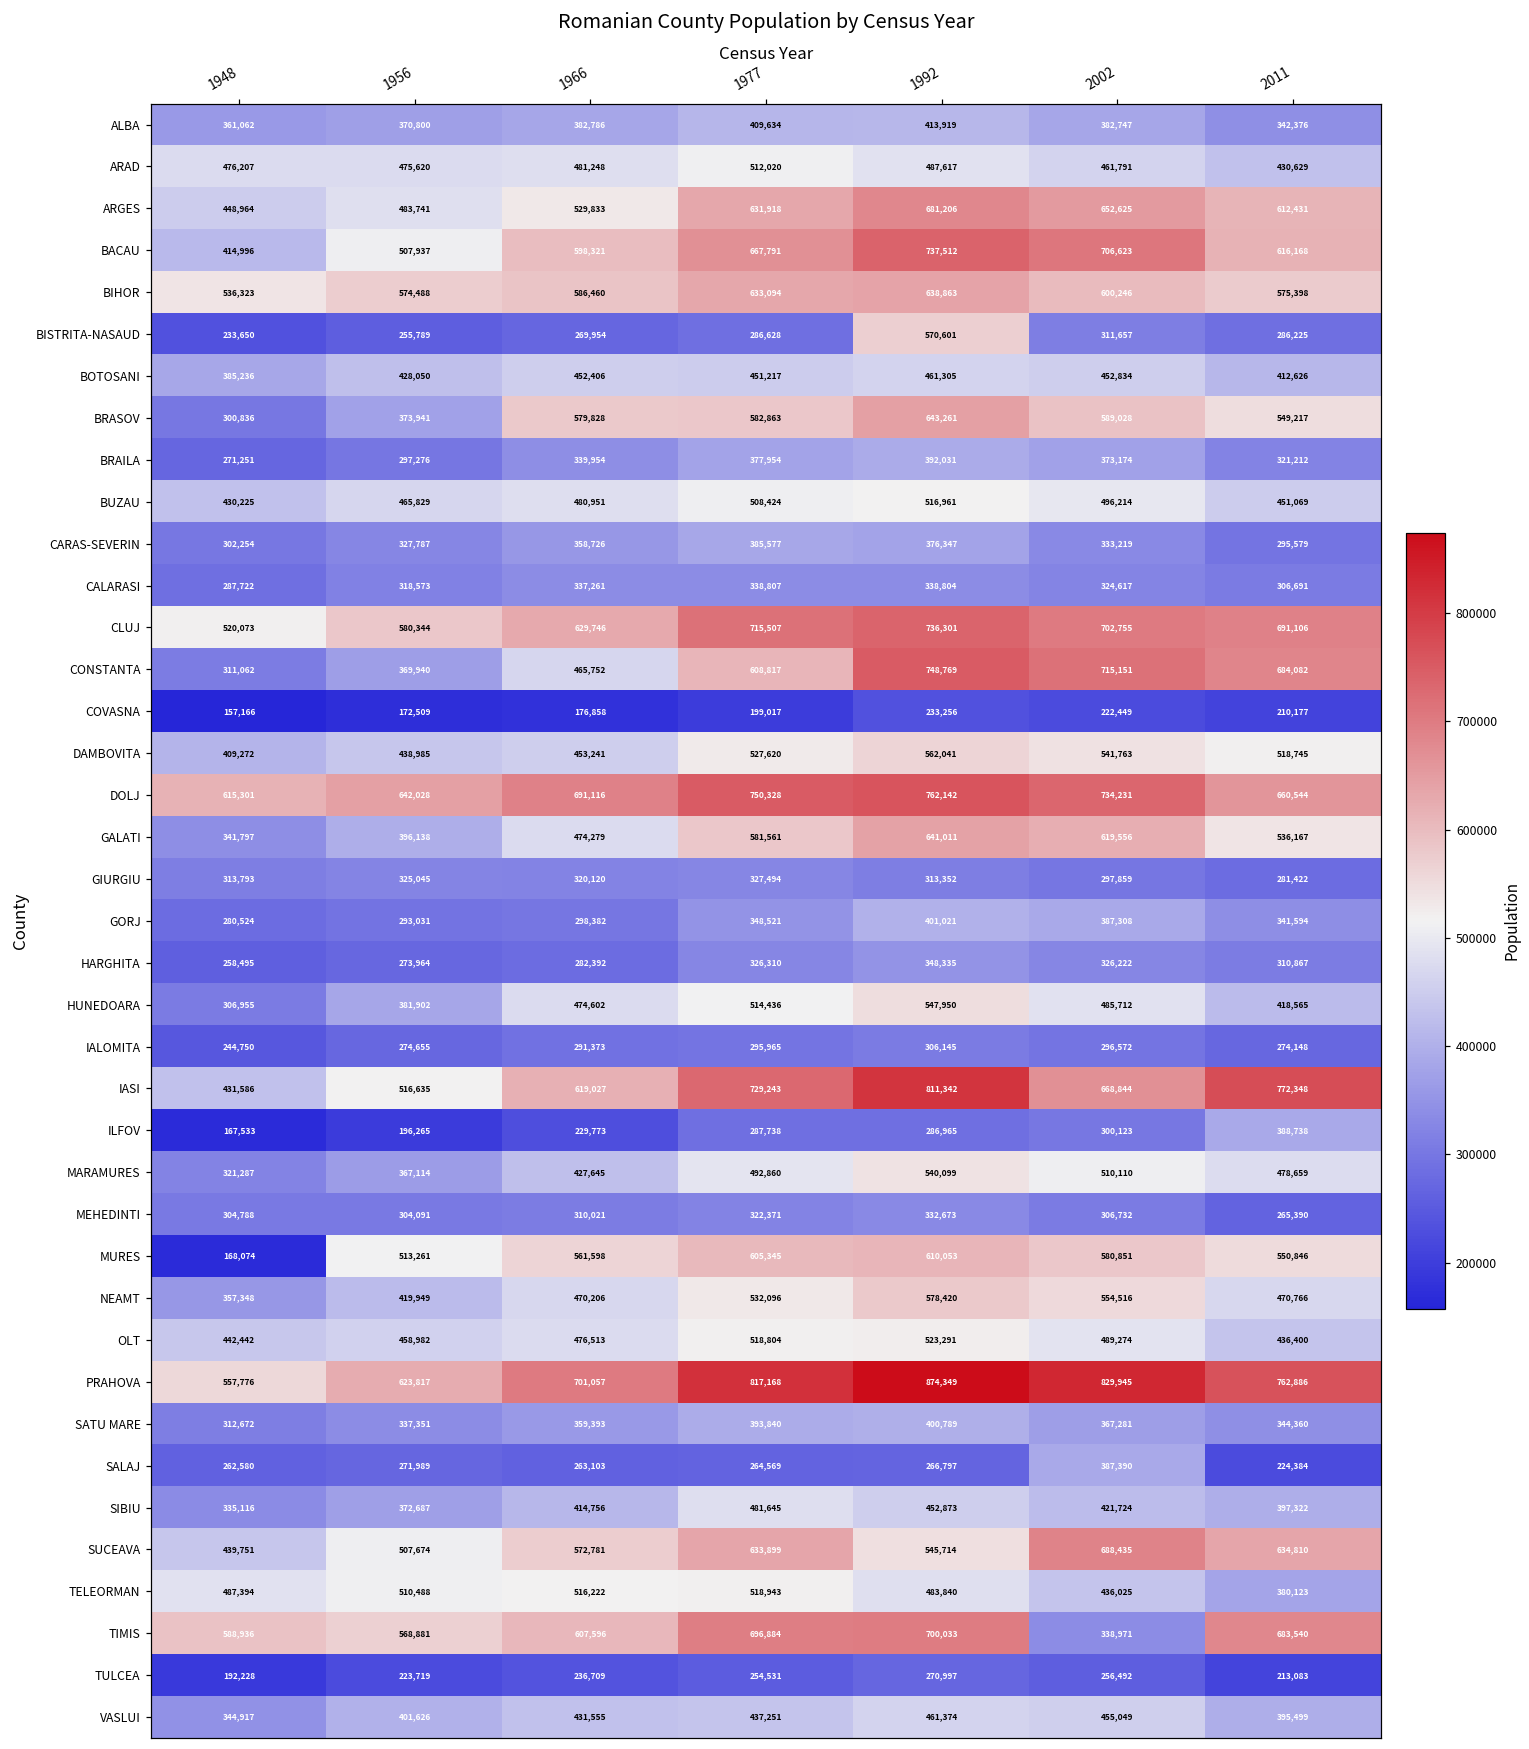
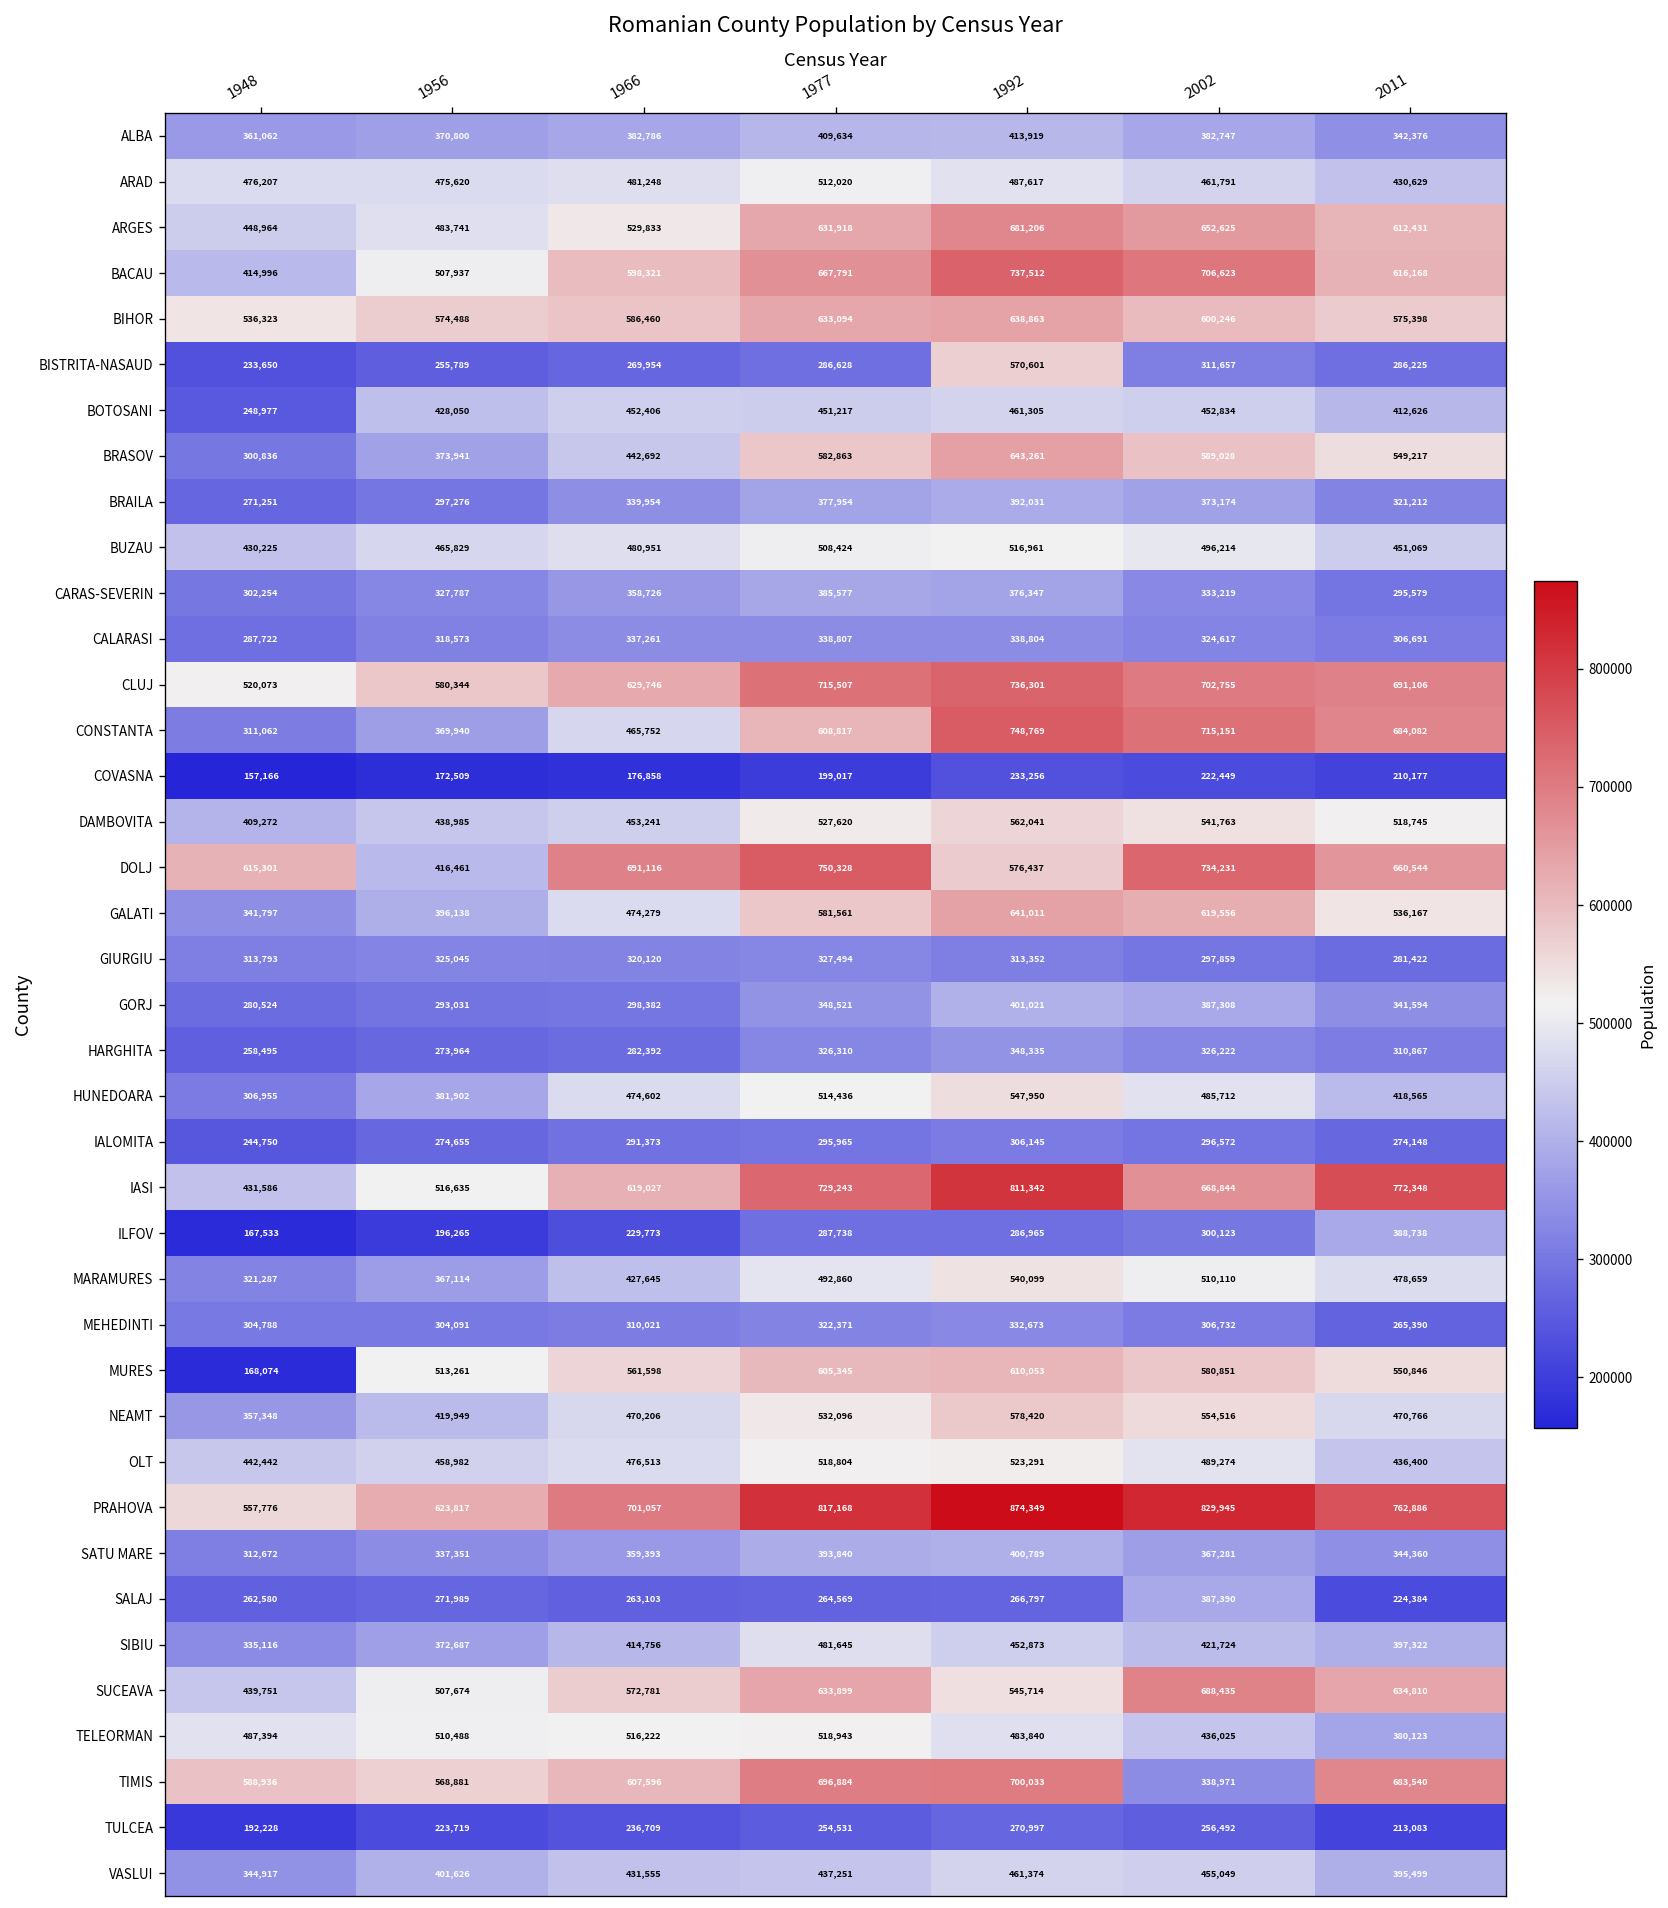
  {
    "BOTOSANI": {
-     "1948": "385,236",
+     "1948": "248,977",
      "1956": "428,050",
      "1966": "452,406",
      "1977": "451,217",
      "1992": "461,305",
      "2002": "452,834",
      "2011": "412,626"
    },
    "BRASOV": {
      "1948": "300,836",
      "1956": "373,941",
-     "1966": "579,828",
+     "1966": "442,692",
      "1977": "582,863",
      "1992": "643,261",
      "2002": "589,028",
      "2011": "549,217"
    },
    "DOLJ": {
      "1948": "615,301",
-     "1956": "642,028",
+     "1956": "416,461",
      "1966": "691,116",
      "1977": "750,328",
-     "1992": "762,142",
+     "1992": "576,437",
      "2002": "734,231",
      "2011": "660,544"
    }
  }
